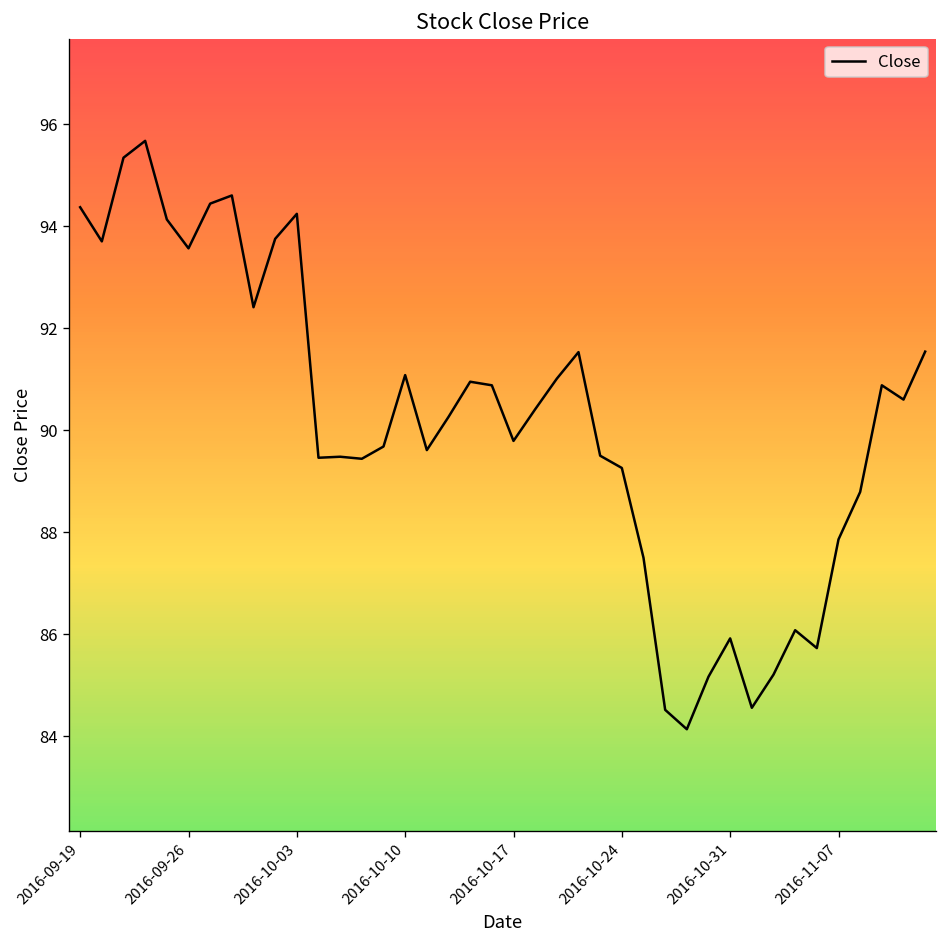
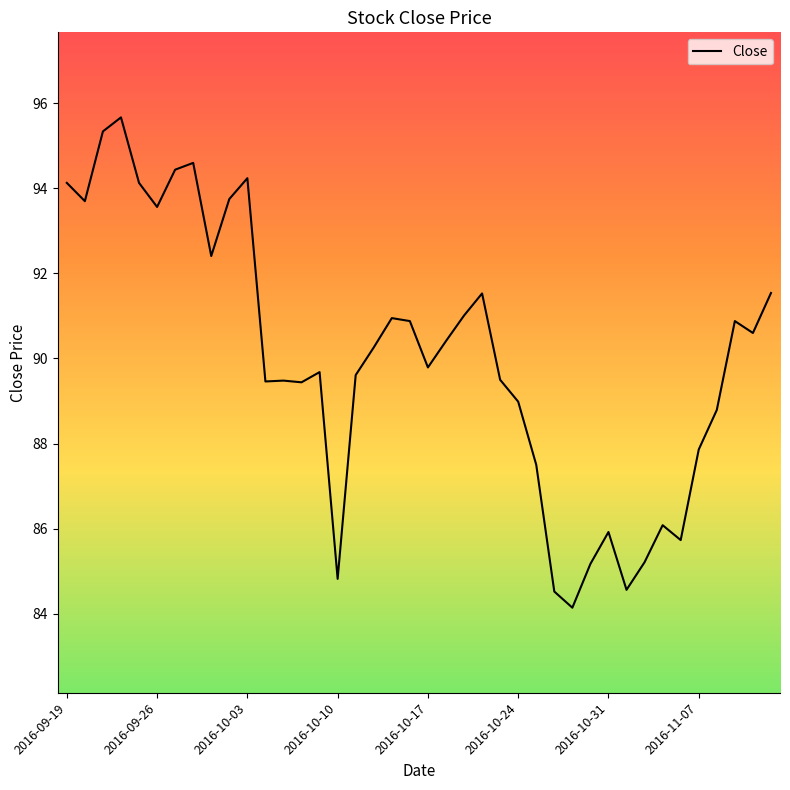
  {
-   "2016-09-19": 94.4,
+   "2016-09-19": 94.1,
    "2016-09-26": 93.6,
    "2016-10-03": 94.2,
-   "2016-10-10": 91.1,
+   "2016-10-10": 84.8,
    "2016-10-17": 89.8,
-   "2016-10-24": 89.3,
+   "2016-10-24": 89.0,
    "2016-10-31": 85.9,
    "2016-11-07": 87.9
  }
